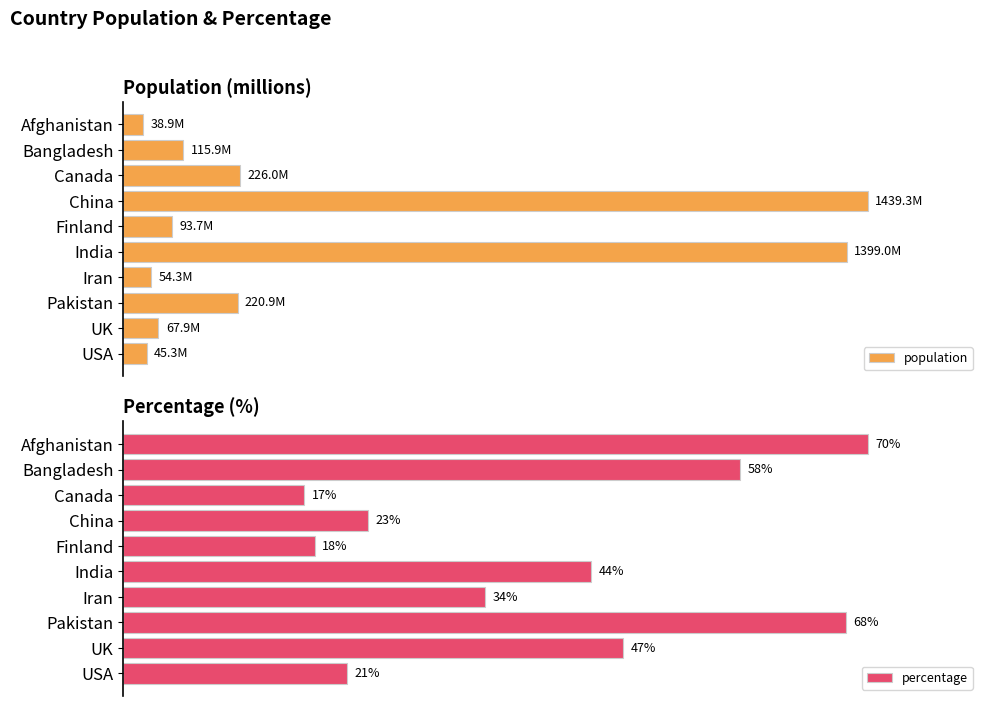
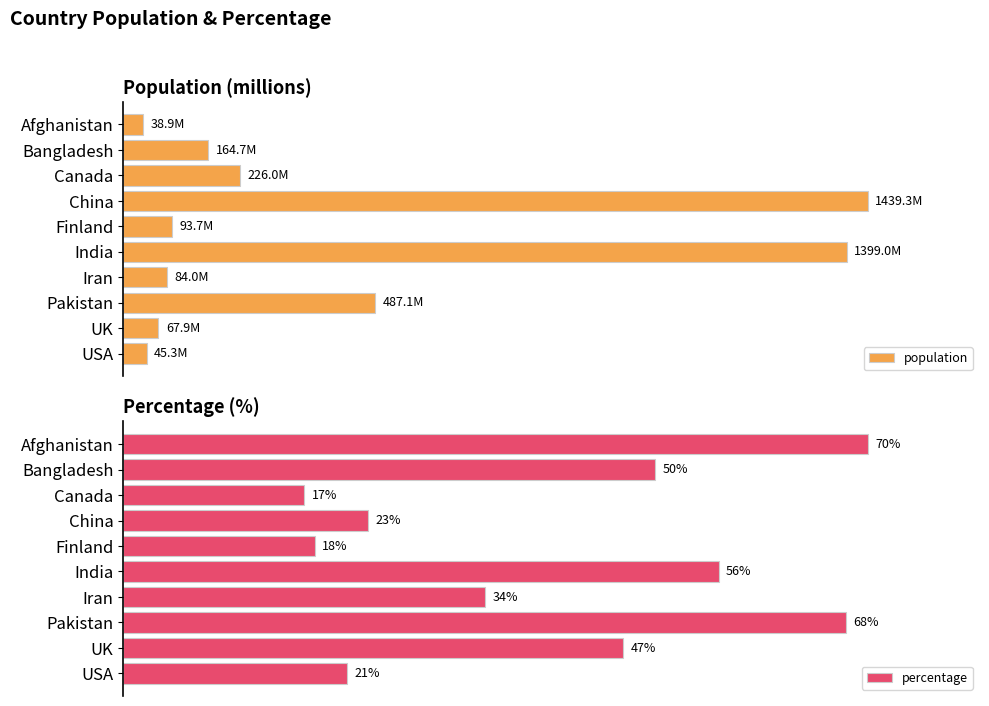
  {
    "Population (millions)": {
      "Afghanistan": "38.9M",
-     "Bangladesh": "115.9M",
+     "Bangladesh": "164.7M",
      "Canada": "226.0M",
      "China": "1439.3M",
      "Finland": "93.7M",
      "India": "1399.0M",
-     "Iran": "54.3M",
-     "Pakistan": "220.9M",
+     "Iran": "84.0M",
+     "Pakistan": "487.1M",
      "UK": "67.9M",
      "USA": "45.3M"
    },
    "Percentage (%)": {
      "Afghanistan": "70%",
-     "Bangladesh": "58%",
+     "Bangladesh": "50%",
      "Canada": "17%",
      "China": "23%",
      "Finland": "18%",
-     "India": "44%",
+     "India": "56%",
      "Iran": "34%",
      "Pakistan": "68%",
      "UK": "47%",
      "USA": "21%"
    }
  }
